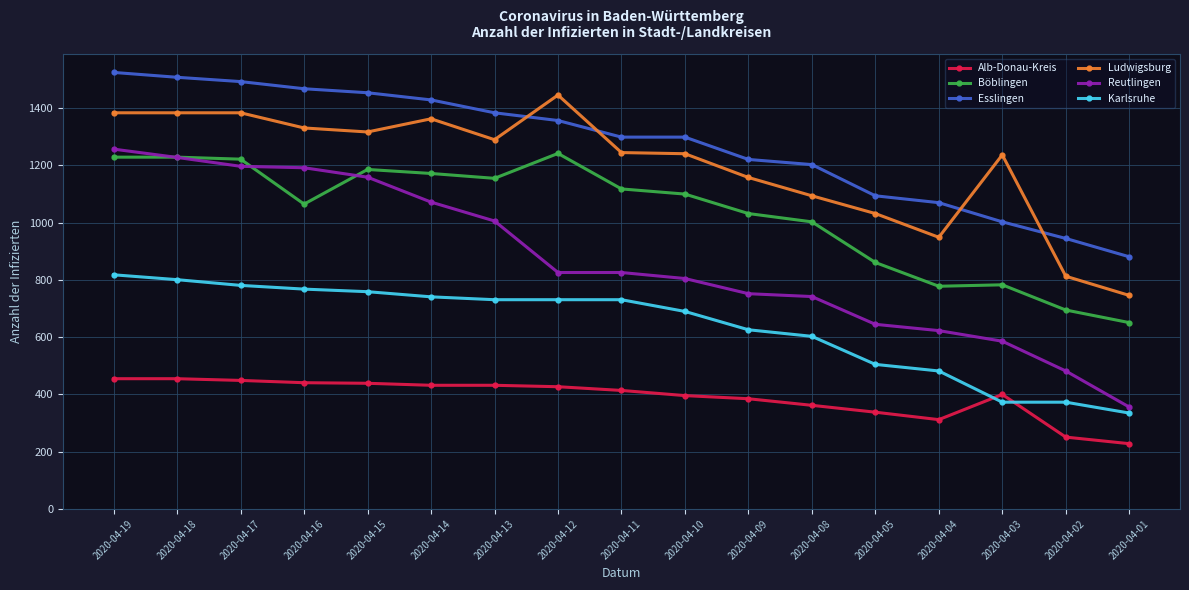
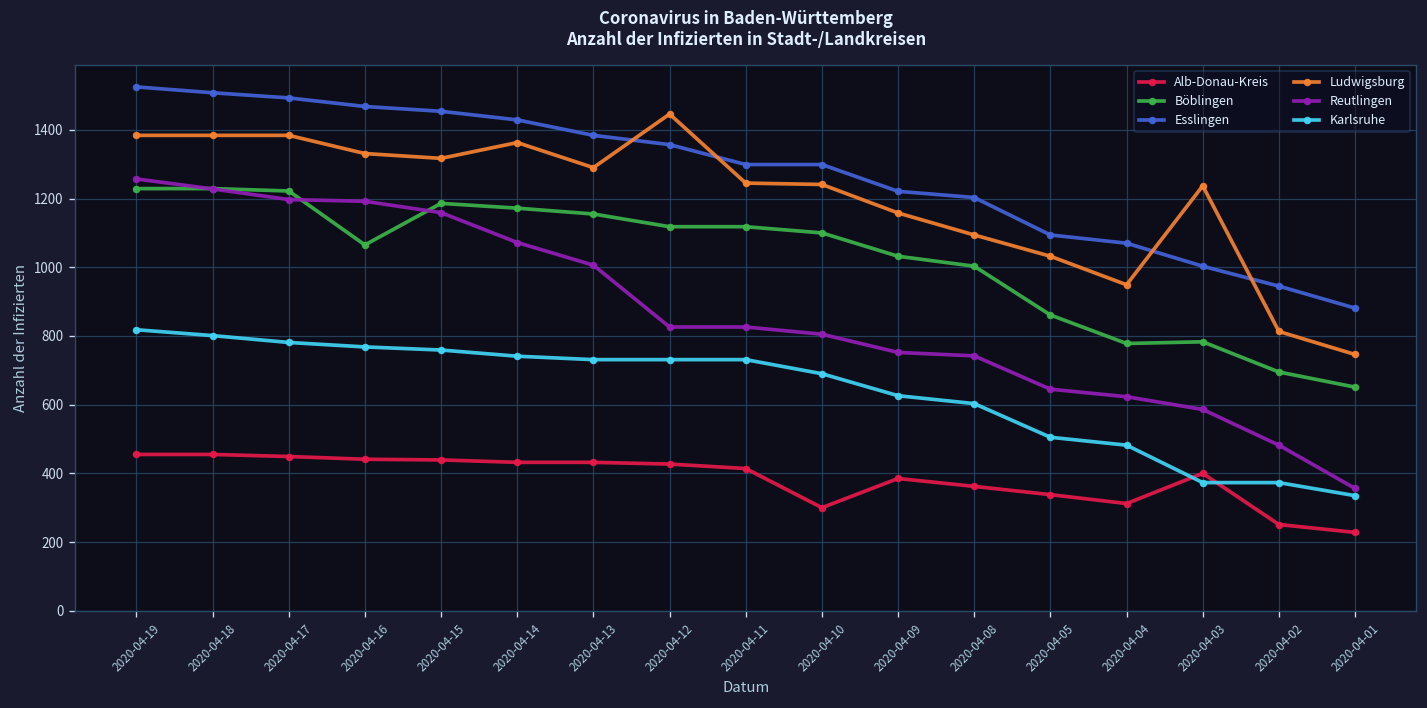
  {
    "Alb-Donau-Kreis": {
      "2020-04-19": 460,
      "2020-04-18": 460,
      "2020-04-17": 450,
      "2020-04-16": 440,
      "2020-04-15": 440,
      "2020-04-14": 430,
      "2020-04-13": 430,
      "2020-04-12": 430,
      "2020-04-11": 410,
-     "2020-04-10": 400,
+     "2020-04-10": 300,
      "2020-04-09": 390,
      "2020-04-08": 360,
      "2020-04-05": 340,
      "2020-04-04": 310,
      "2020-04-03": 400,
      "2020-04-02": 250,
      "2020-04-01": 230
    },
    "Böblingen": {
      "2020-04-19": 1230,
      "2020-04-17": 1220,
      "2020-04-16": 1070,
      "2020-04-15": 1190,
      "2020-04-14": 1170,
      "2020-04-13": 1160,
-     "2020-04-12": 1240,
+     "2020-04-12": 1120,
      "2020-04-11": 1120,
      "2020-04-10": 1100,
      "2020-04-09": 1030,
      "2020-04-08": 1000,
      "2020-04-05": 860,
      "2020-04-04": 780,
      "2020-04-03": 780,
      "2020-04-02": 700,
      "2020-04-01": 650
    },
    "Esslingen": {
      "2020-04-19": 1530,
      "2020-04-18": 1510,
      "2020-04-17": 1490,
      "2020-04-16": 1470,
      "2020-04-15": 1450,
      "2020-04-14": 1430,
      "2020-04-13": 1380,
      "2020-04-12": 1360,
      "2020-04-11": 1300,
      "2020-04-10": 1300,
      "2020-04-09": 1220,
      "2020-04-08": 1200,
      "2020-04-05": 1090,
      "2020-04-04": 1070,
      "2020-04-03": 1000,
      "2020-04-02": 950,
      "2020-04-01": 880
    },
    "Ludwigsburg": {
      "2020-04-19": 1380,
      "2020-04-18": 1380,
      "2020-04-17": 1380,
      "2020-04-16": 1330,
      "2020-04-15": 1320,
      "2020-04-14": 1360,
      "2020-04-13": 1290,
      "2020-04-12": 1450,
      "2020-04-11": 1250,
      "2020-04-10": 1240,
      "2020-04-09": 1160,
      "2020-04-08": 1090,
      "2020-04-05": 1030,
      "2020-04-04": 950,
      "2020-04-03": 1240,
      "2020-04-02": 810,
      "2020-04-01": 750
    },
    "Reutlingen": {
      "2020-04-19": 1260,
      "2020-04-17": 1200,
      "2020-04-16": 1190,
      "2020-04-15": 1160,
      "2020-04-14": 1070,
      "2020-04-13": 1010,
      "2020-04-12": 830,
      "2020-04-11": 830,
      "2020-04-10": 810,
      "2020-04-09": 750,
      "2020-04-08": 740,
      "2020-04-05": 650,
      "2020-04-04": 620,
      "2020-04-03": 590,
      "2020-04-02": 480,
      "2020-04-01": 360
    },
    "Karlsruhe": {
      "2020-04-19": 820,
      "2020-04-18": 800,
      "2020-04-17": 780,
      "2020-04-16": 770,
      "2020-04-15": 760,
      "2020-04-14": 740,
      "2020-04-13": 730,
      "2020-04-12": 730,
      "2020-04-11": 730,
      "2020-04-10": 690,
      "2020-04-09": 630,
      "2020-04-08": 600,
      "2020-04-05": 510,
      "2020-04-04": 480,
      "2020-04-03": 370,
      "2020-04-02": 370,
      "2020-04-01": 340
    }
  }
